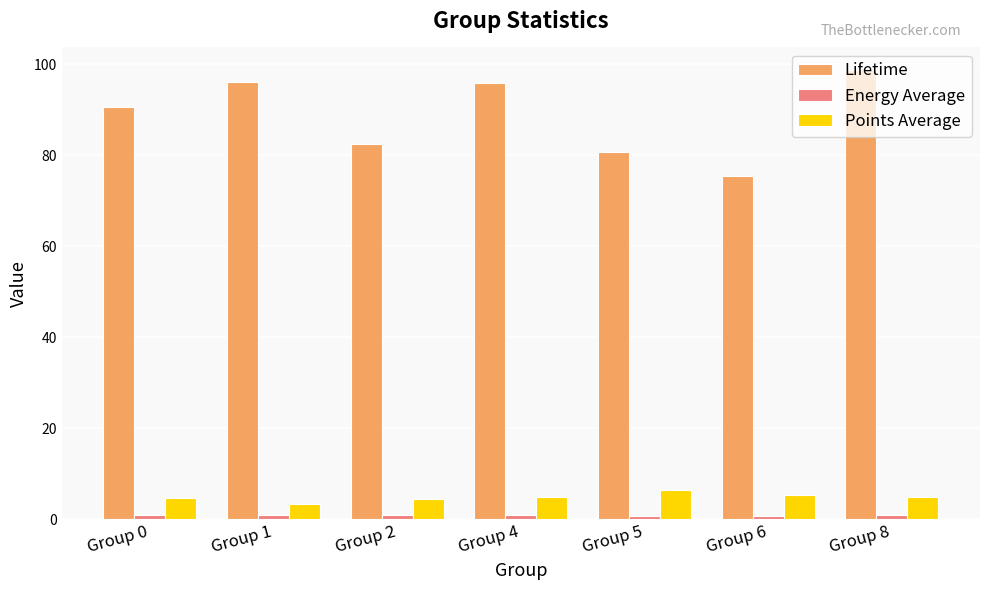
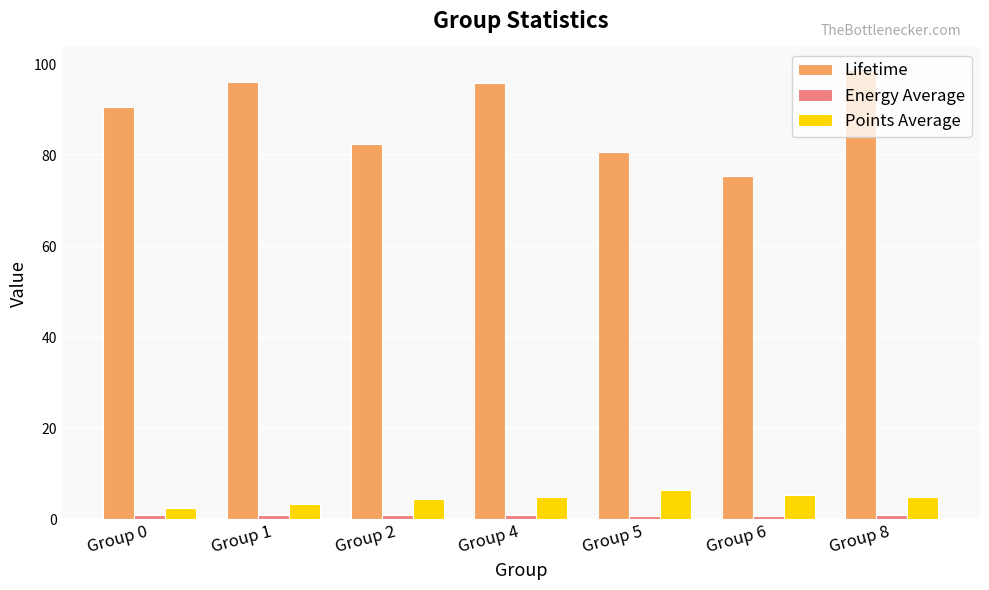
  {
    "Points Average": {
-     "Group 0": 5,
+     "Group 0": 3,
      "Group 1": 3,
      "Group 2": 4,
      "Group 4": 5,
      "Group 5": 6,
      "Group 6": 5,
      "Group 8": 5
    }
  }
